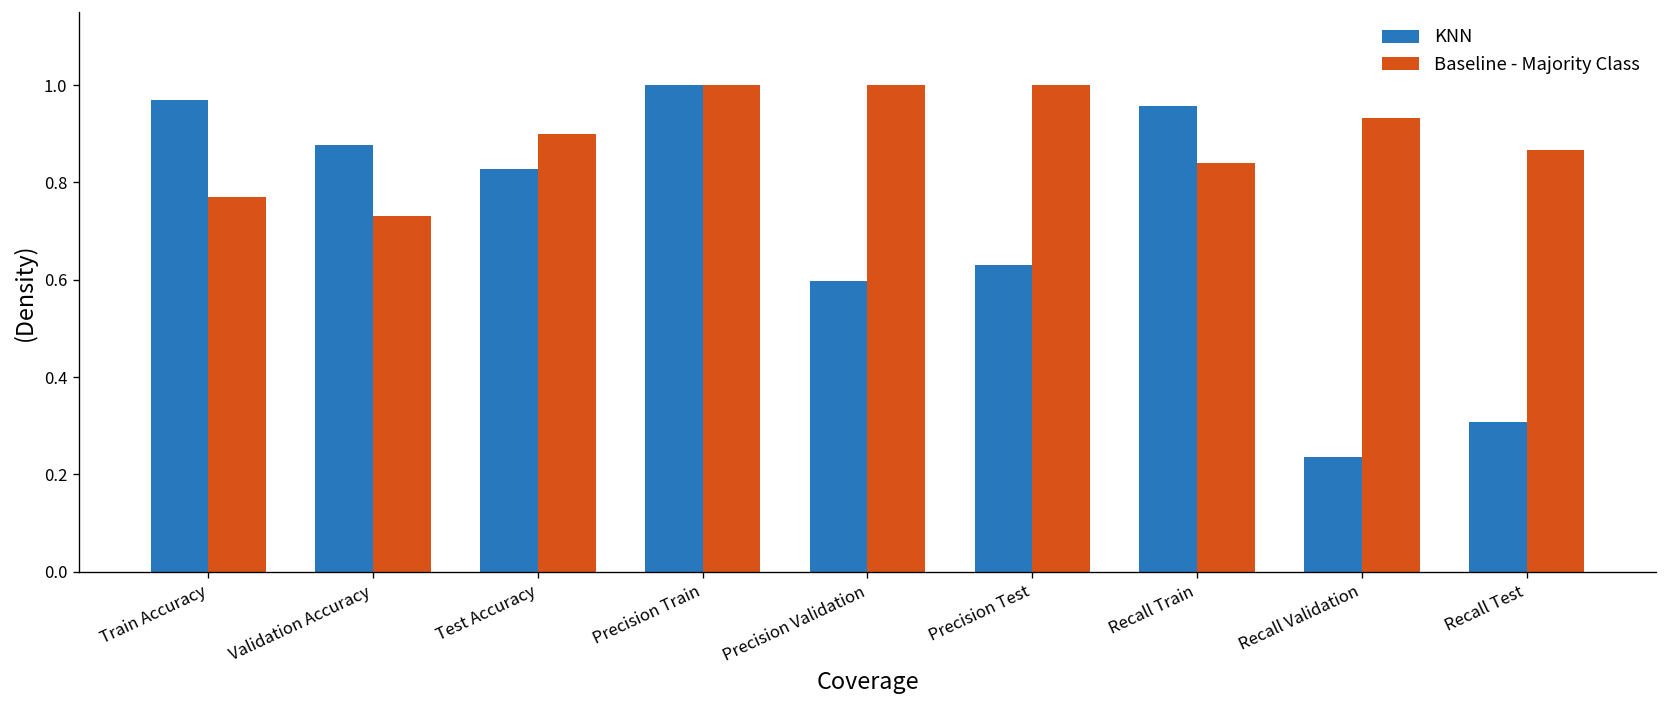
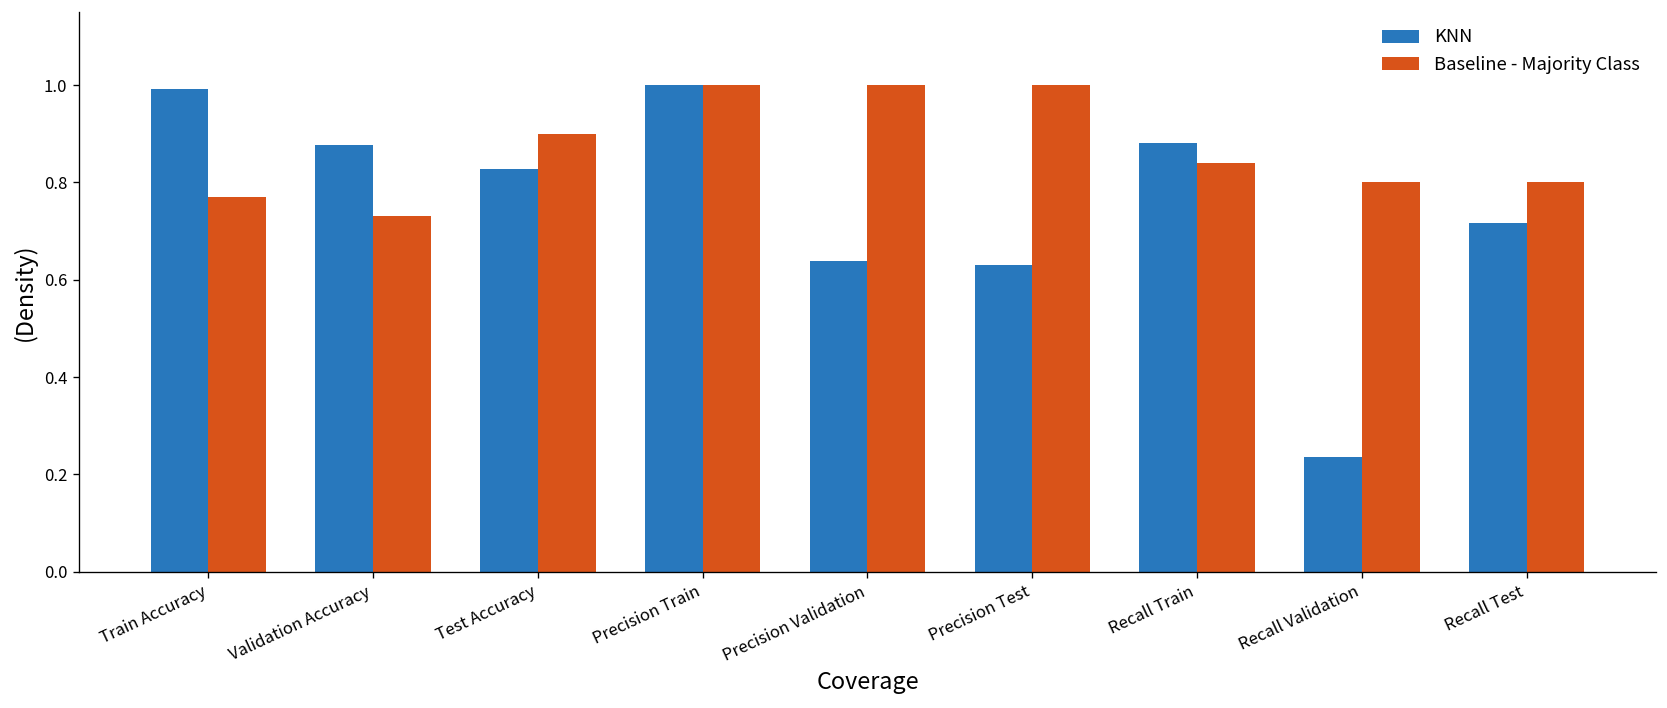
  {
    "KNN": {
-     "Train Accuracy": 0.97,
+     "Train Accuracy": 0.99,
      "Validation Accuracy": 0.88,
      "Test Accuracy": 0.83,
      "Precision Train": 1.00,
-     "Precision Validation": 0.60,
+     "Precision Validation": 0.64,
      "Precision Test": 0.63,
-     "Recall Train": 0.96,
+     "Recall Train": 0.88,
      "Recall Validation": 0.24,
-     "Recall Test": 0.31
+     "Recall Test": 0.72
    },
    "Baseline - Majority Class": {
      "Train Accuracy": 0.77,
      "Validation Accuracy": 0.73,
      "Test Accuracy": 0.90,
      "Precision Train": 1.00,
      "Precision Validation": 1.00,
      "Precision Test": 1.00,
      "Recall Train": 0.84,
-     "Recall Validation": 0.93,
-     "Recall Test": 0.87
+     "Recall Validation": 0.80,
+     "Recall Test": 0.80
    }
  }
